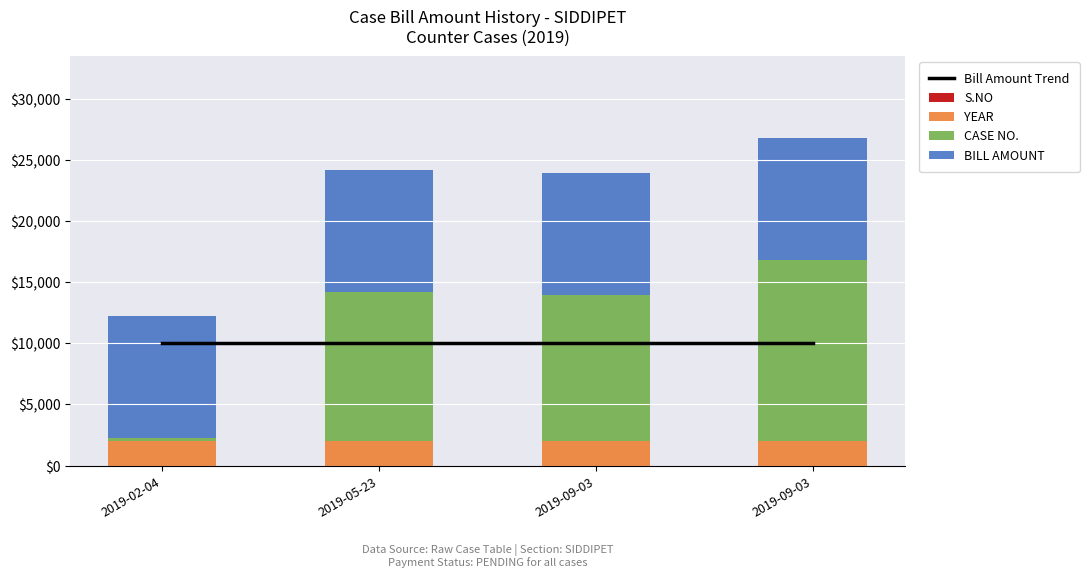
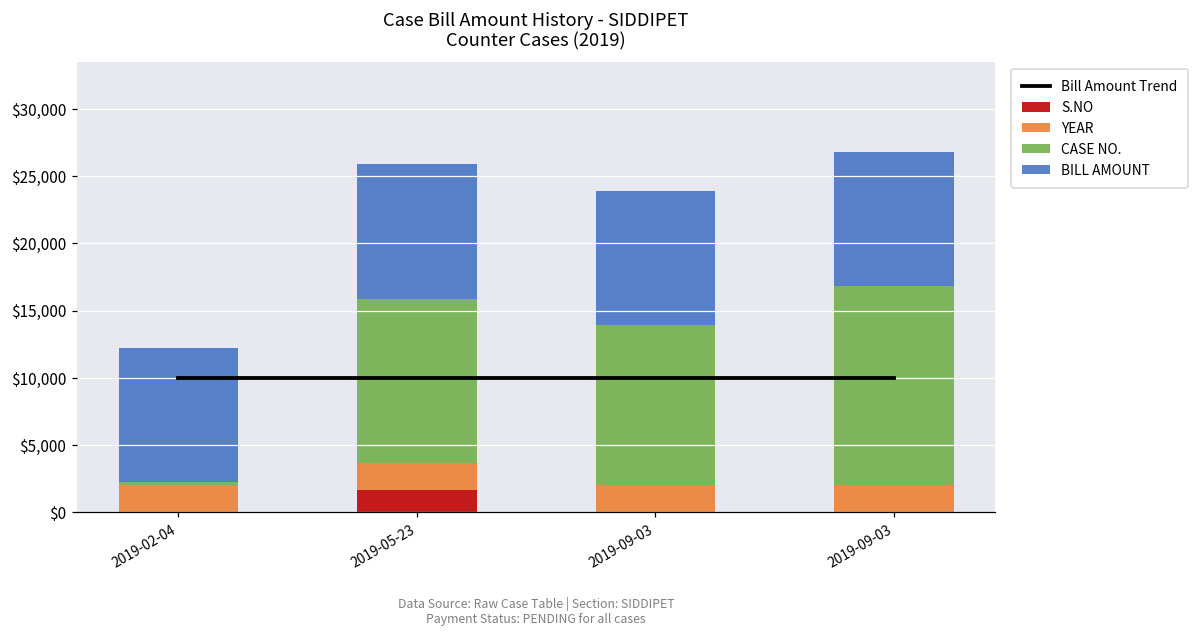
  {
    "Bill Amount Trend": {
      "2019-02-04": "$10,000",
      "2019-05-23": "$10,000"
    },
    "S.NO": {
-     "2019-05-23": "$0"
+     "2019-05-23": "$1,700"
    },
    "YEAR": {
      "2019-02-04": "$2,000",
      "2019-05-23": "$2,000"
    },
    "CASE NO.": {
      "2019-02-04": "$200",
      "2019-05-23": "$12,200"
    },
    "BILL AMOUNT": {
      "2019-02-04": "$10,000",
      "2019-05-23": "$10,000"
    }
  }
